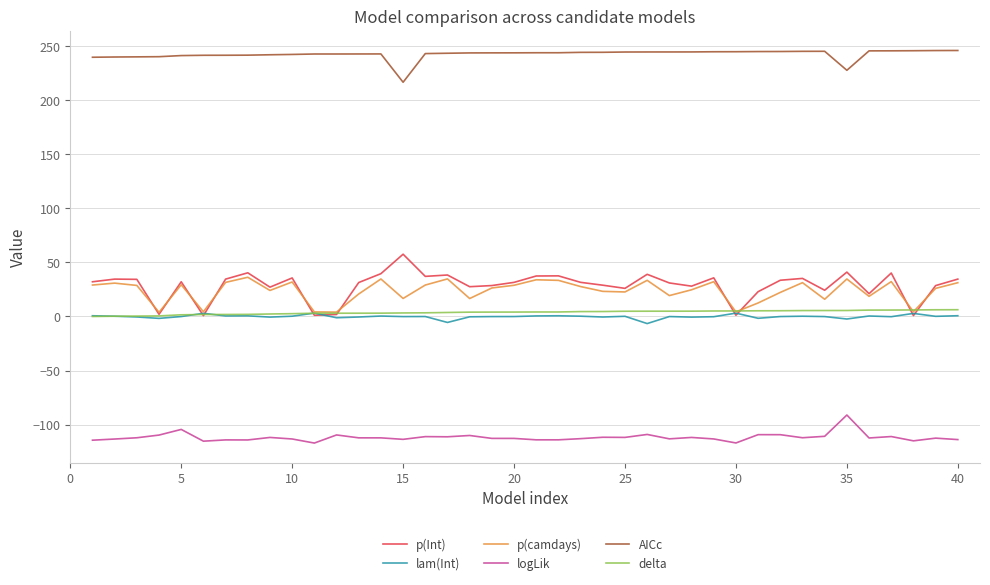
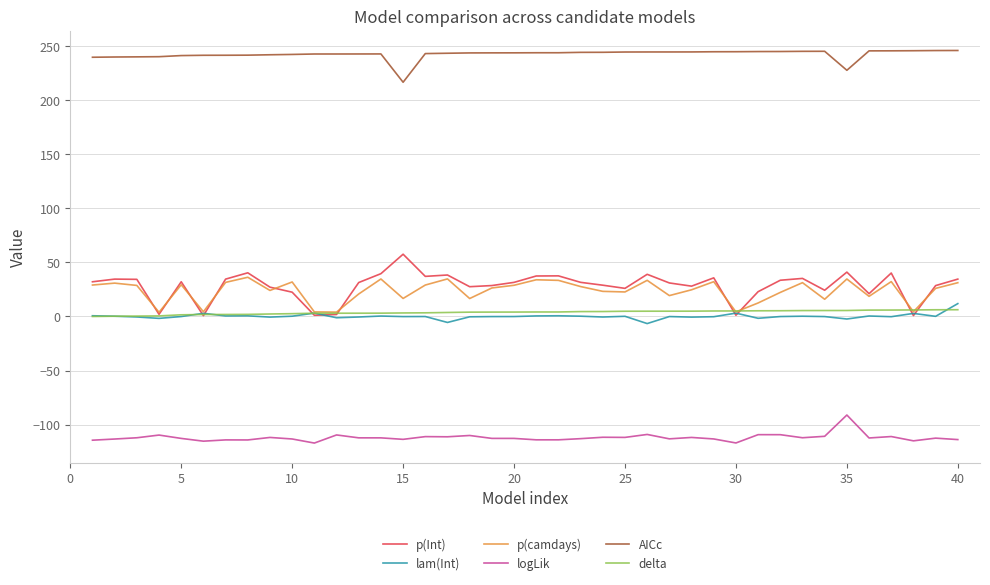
  {
    "p(Int)": {
      "5": 32,
-     "10": 36,
+     "10": 22,
      "15": 58,
      "20": 32,
      "25": 26,
      "35": 41,
      "40": 35
    },
    "lam(Int)": {
      "10": 0,
      "15": 0,
      "20": 0,
      "25": 0,
      "35": -2,
-     "40": 1
+     "40": 12
    },
    "p(camdays)": {
      "5": 29,
      "10": 32,
      "15": 17,
      "20": 29,
      "25": 23,
      "35": 35,
      "40": 31
    },
    "logLik": {
-     "5": -104,
+     "5": -113,
      "10": -113,
      "15": -114,
      "20": -113,
      "25": -112,
      "30": -117,
      "35": -91,
      "40": -114
    },
    "AICc": {
      "5": 241,
      "10": 242,
      "15": 217,
      "20": 244,
      "25": 244,
      "30": 245,
      "35": 228,
      "40": 246
    },
    "delta": {
      "10": 3,
      "15": 3,
      "20": 4,
      "25": 5,
      "35": 6,
      "40": 6
    }
  }
